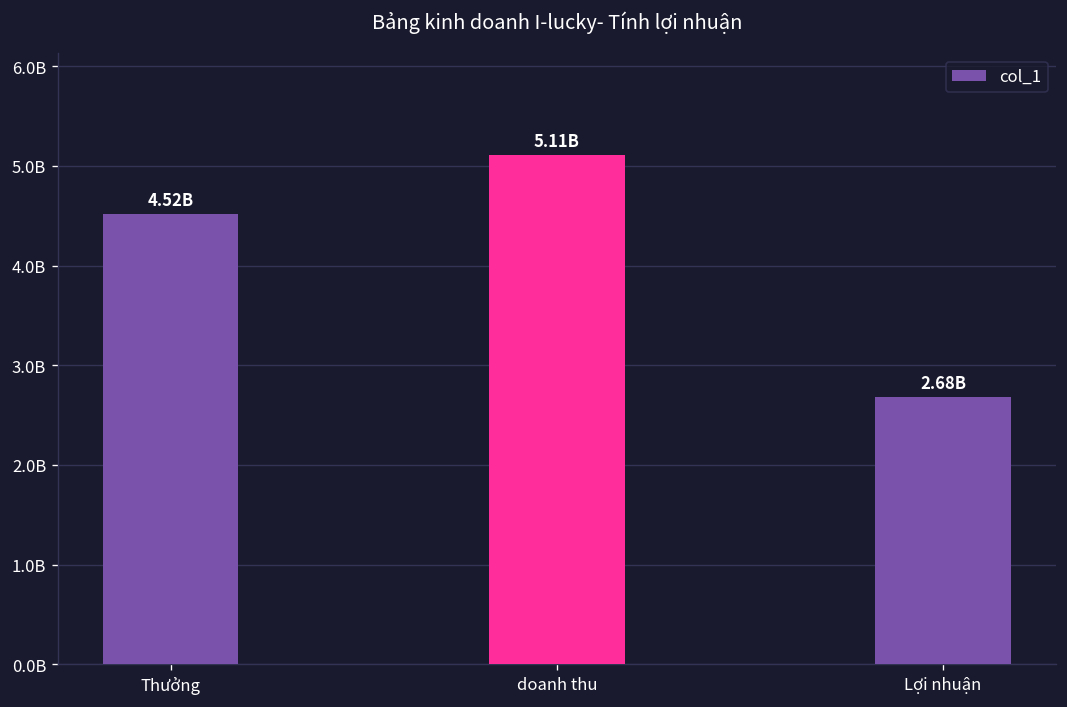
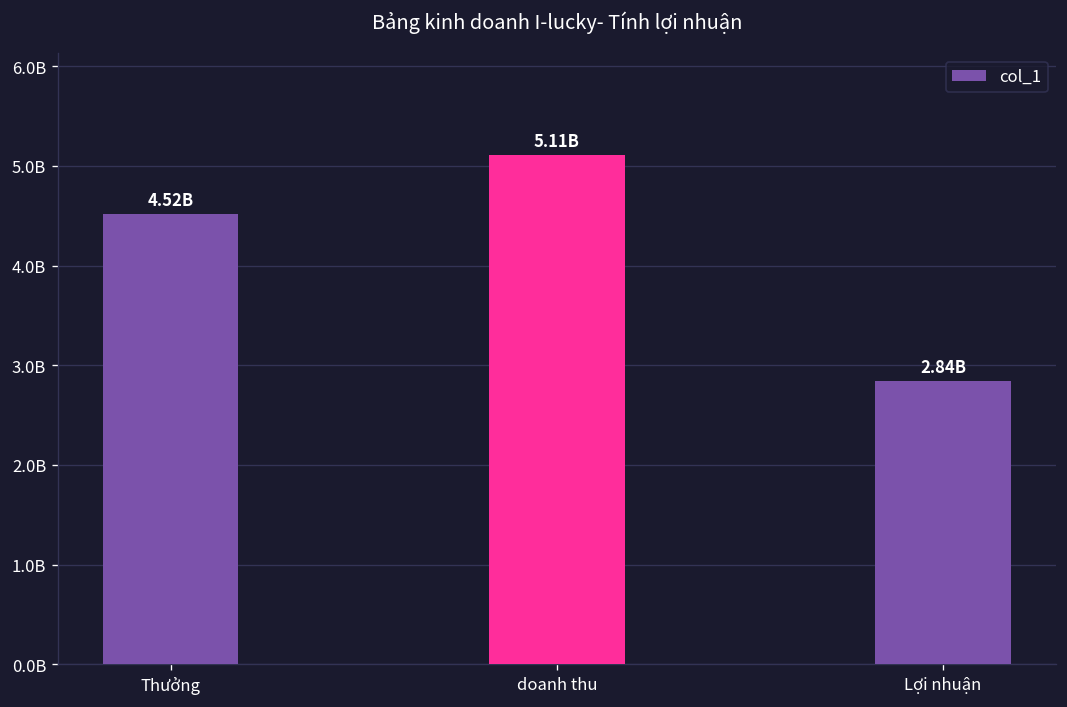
  {
    "Thưởng": "4.52B",
    "doanh thu": "5.11B",
-   "Lợi nhuận": "2.68B"
+   "Lợi nhuận": "2.84B"
  }
